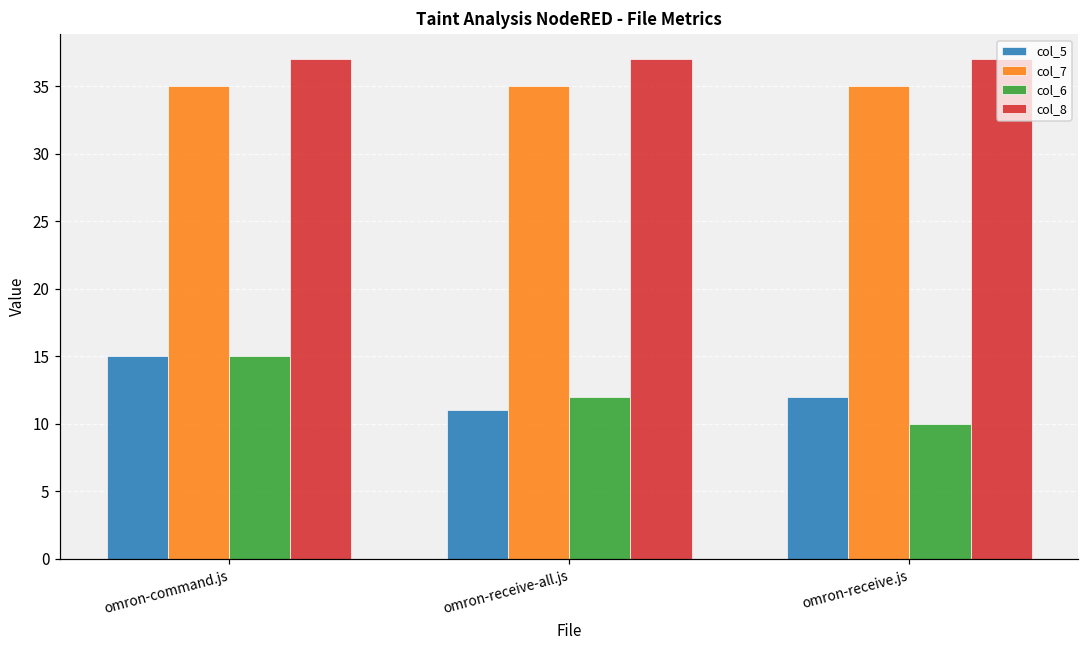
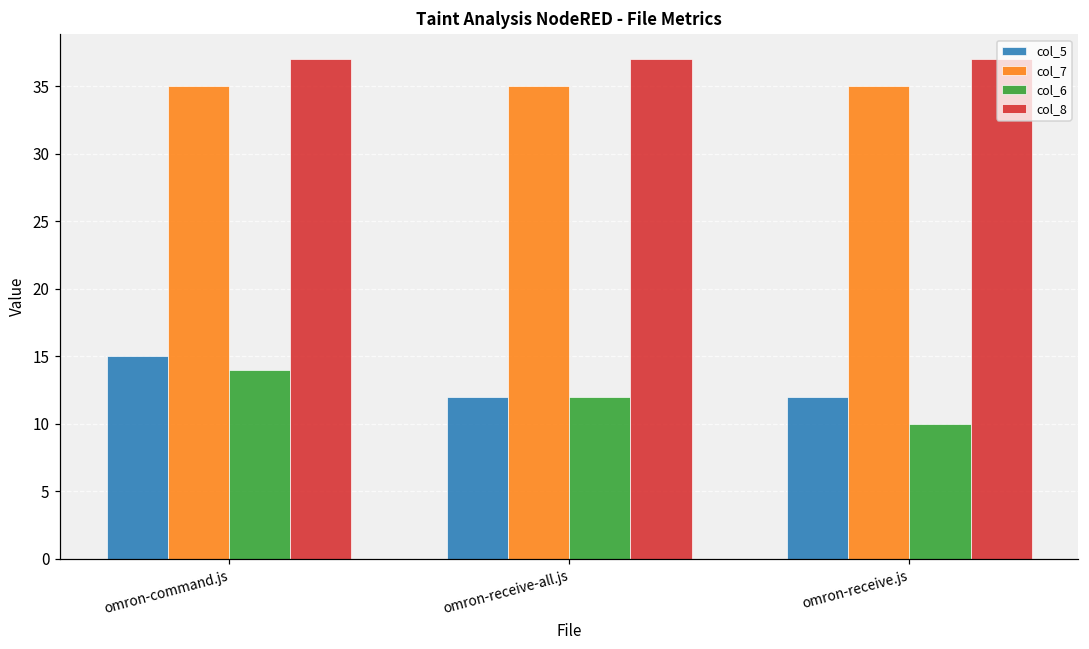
  {
    "col_5": {
      "omron-command.js": 15,
-     "omron-receive-all.js": 11,
+     "omron-receive-all.js": 12,
      "omron-receive.js": 12
    },
    "col_7": {
      "omron-command.js": 35,
      "omron-receive-all.js": 35,
      "omron-receive.js": 35
    },
    "col_6": {
-     "omron-command.js": 15,
+     "omron-command.js": 14,
      "omron-receive-all.js": 12,
      "omron-receive.js": 10
    },
    "col_8": {
      "omron-command.js": 37,
      "omron-receive-all.js": 37
    }
  }
